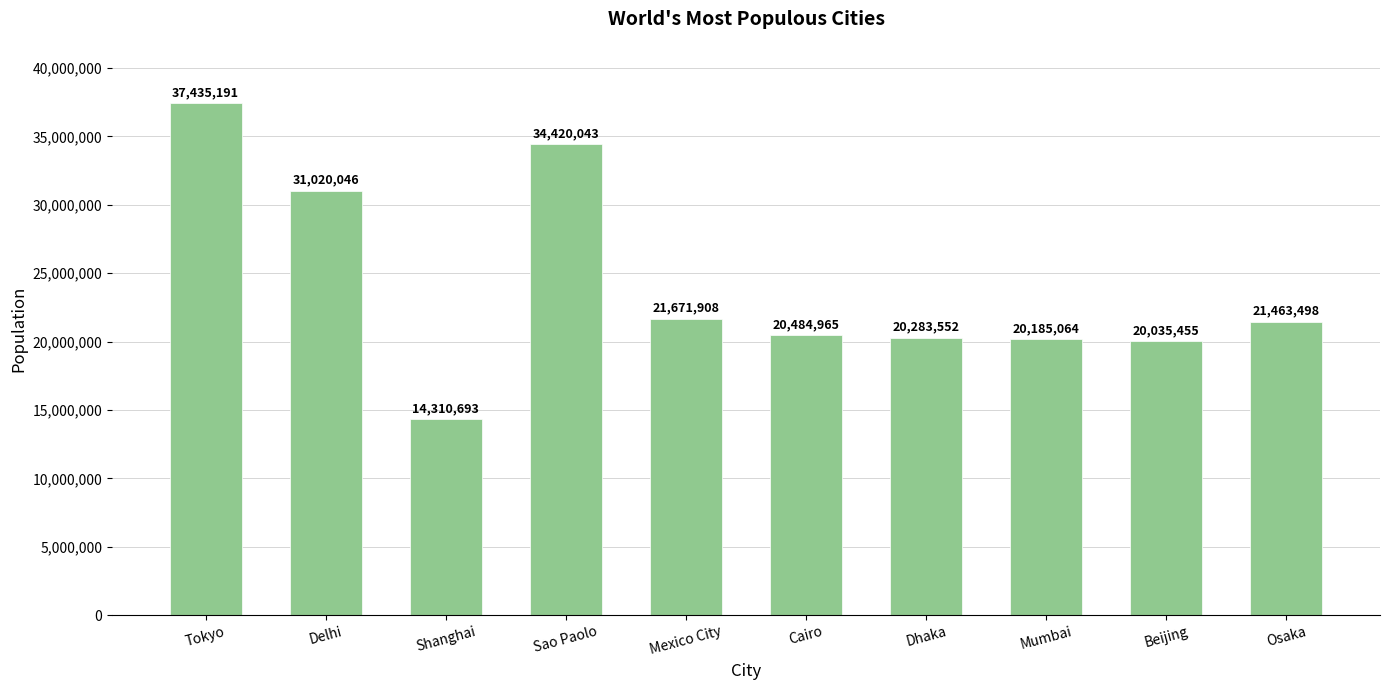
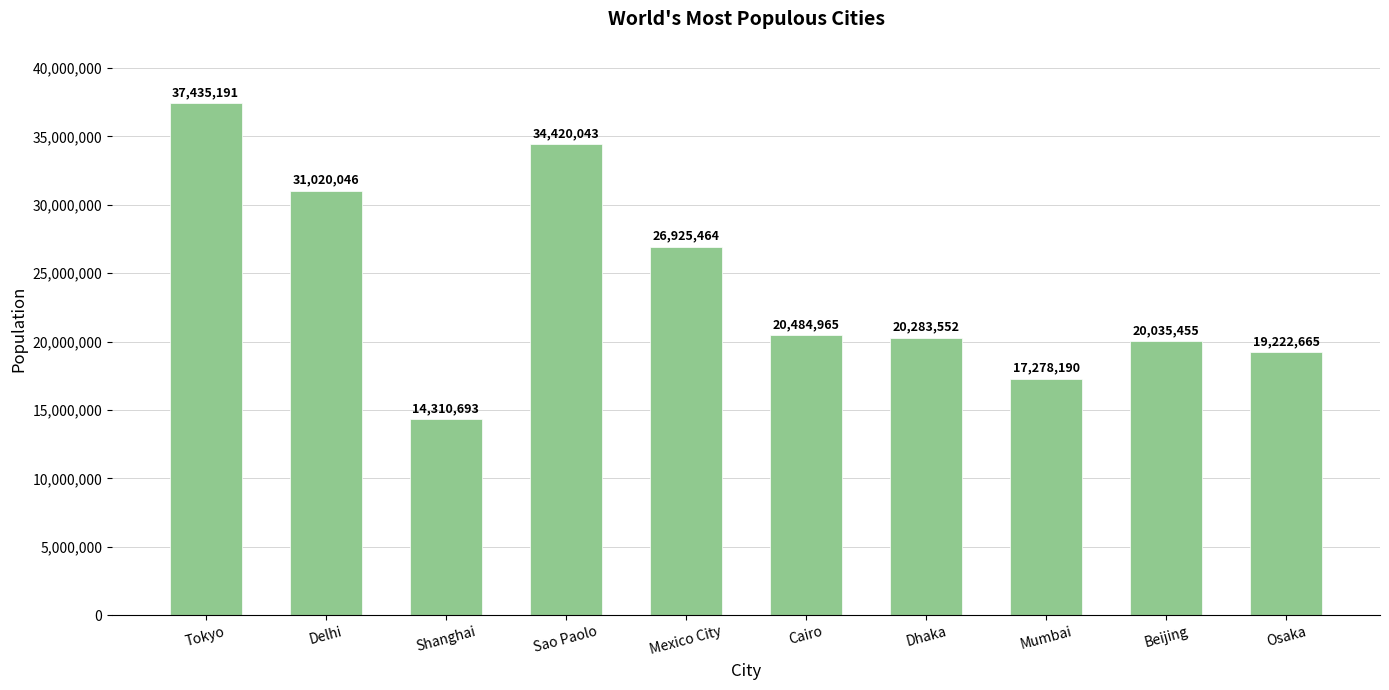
  {
    "Tokyo": "37,435,191",
    "Delhi": "31,020,046",
    "Shanghai": "14,310,693",
    "Sao Paolo": "34,420,043",
-   "Mexico City": "21,671,908",
+   "Mexico City": "26,925,464",
    "Cairo": "20,484,965",
    "Dhaka": "20,283,552",
-   "Mumbai": "20,185,064",
+   "Mumbai": "17,278,190",
    "Beijing": "20,035,455",
-   "Osaka": "21,463,498"
+   "Osaka": "19,222,665"
  }
